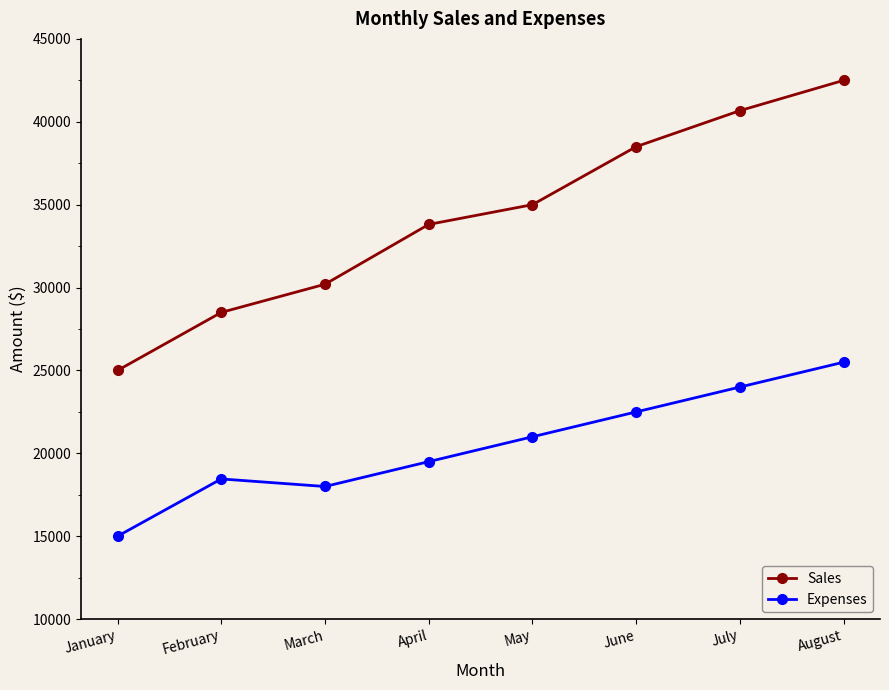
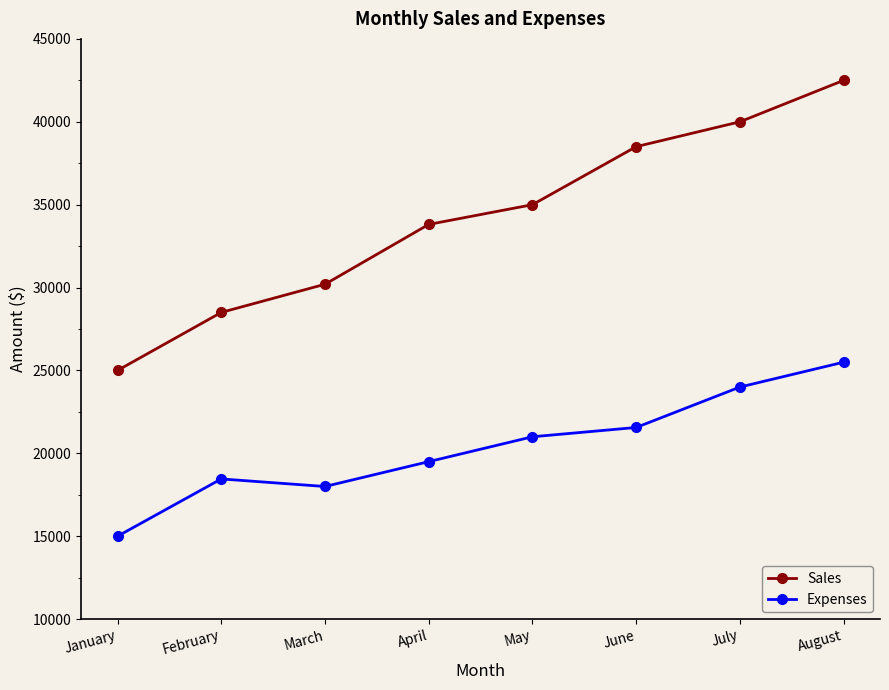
  {
    "Sales": {
      "January": 25000,
      "February": 28500,
      "March": 30200,
      "April": 33800,
      "May": 35000,
      "June": 38500,
-     "July": 40700,
+     "July": 40000,
      "August": 42500
    },
    "Expenses": {
      "January": 15000,
      "February": 18500,
      "March": 18000,
      "April": 19500,
      "May": 21000,
-     "June": 22500,
+     "June": 21600,
      "July": 24000,
      "August": 25500
    }
  }
